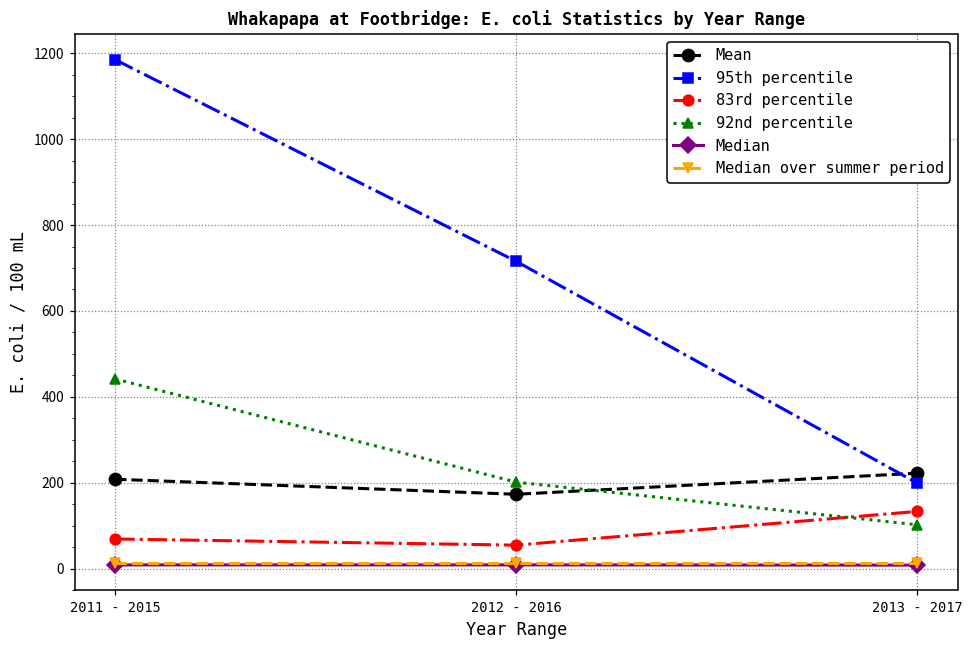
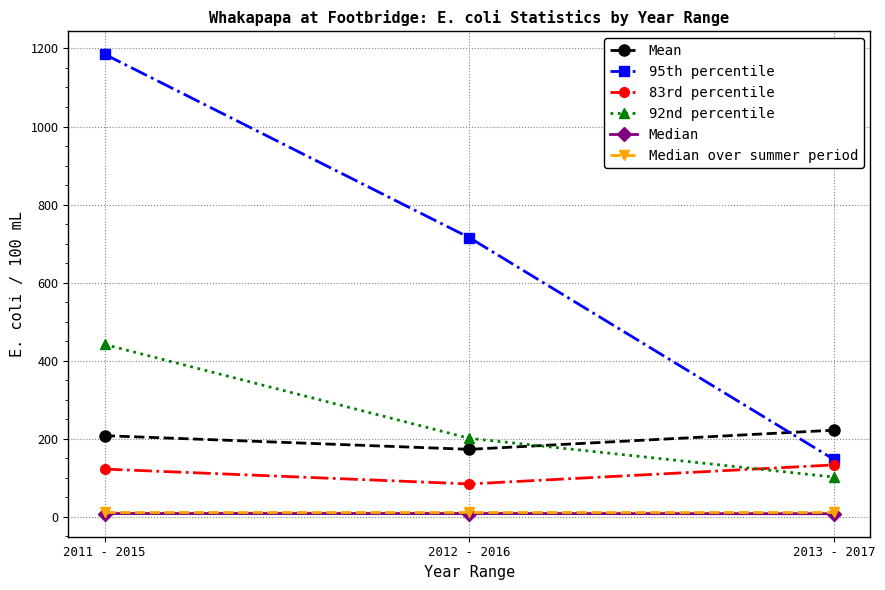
  {
    "Mean": {
      "2011 - 2015": 210,
      "2012 - 2016": 170,
      "2013 - 2017": 220
    },
    "95th percentile": {
      "2011 - 2015": 1190,
      "2012 - 2016": 720,
-     "2013 - 2017": 200
+     "2013 - 2017": 150
    },
    "83rd percentile": {
-     "2011 - 2015": 70,
-     "2012 - 2016": 50,
+     "2011 - 2015": 120,
+     "2012 - 2016": 80,
      "2013 - 2017": 130
    },
    "92nd percentile": {
      "2011 - 2015": 440,
      "2012 - 2016": 200,
      "2013 - 2017": 100
    }
  }
